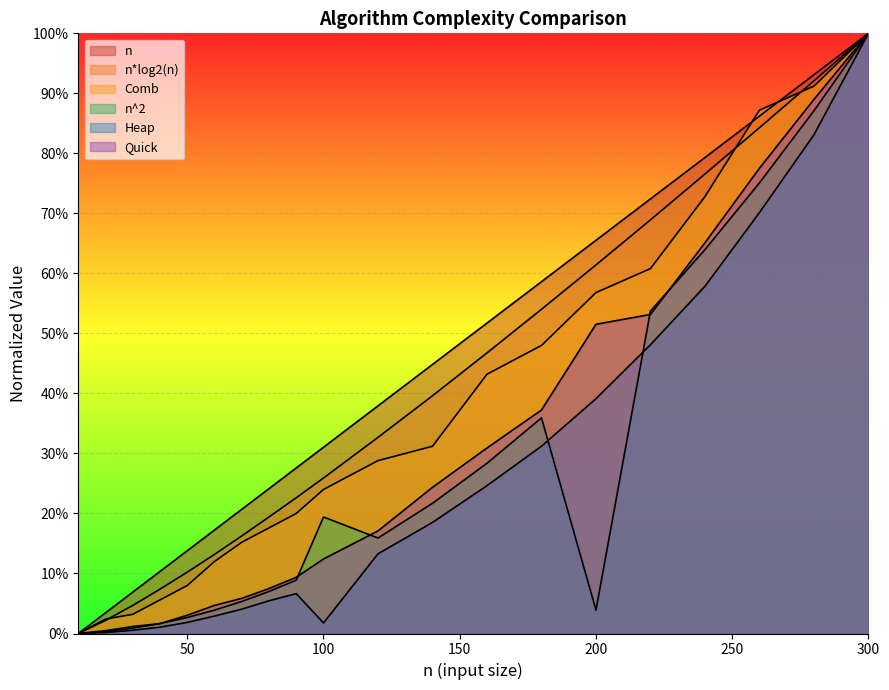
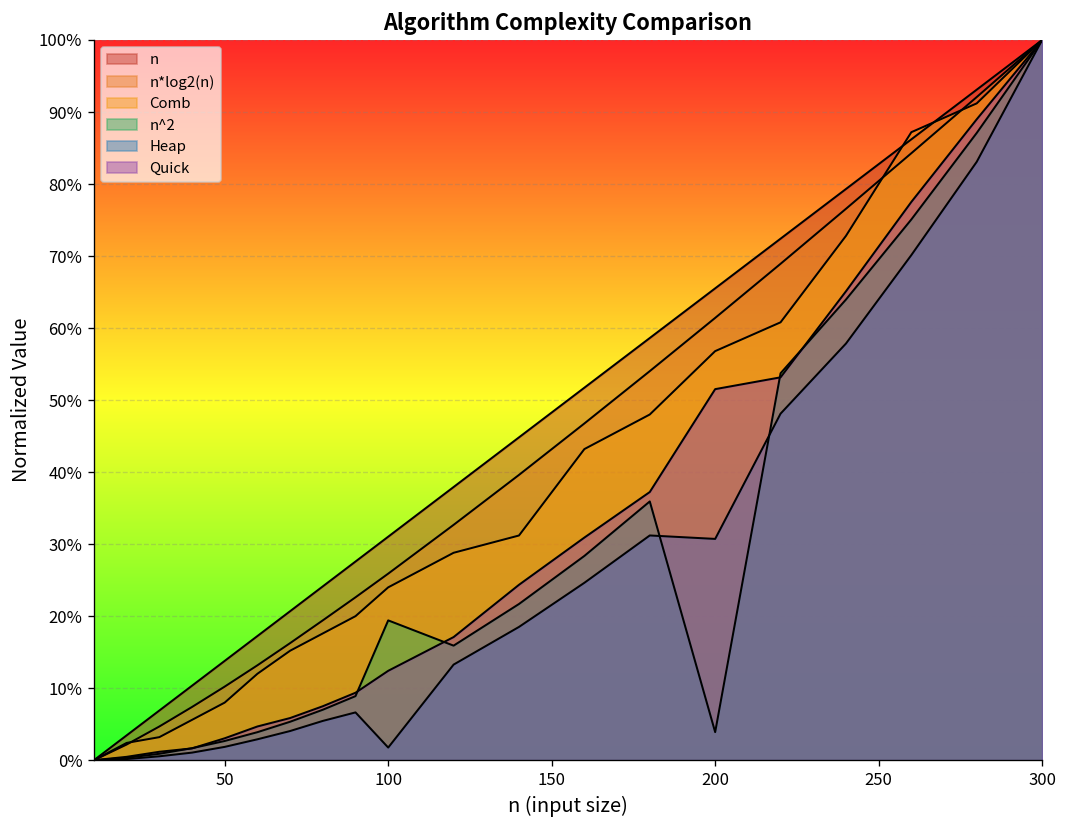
  {
    "n^2": {
      "100": "19%",
      "200": "4%"
    },
    "Heap": {
      "50": "2%",
      "100": "2%",
-     "200": "39%"
+     "200": "31%"
    },
    "Quick": {
      "100": "12%",
      "200": "52%"
    }
  }
